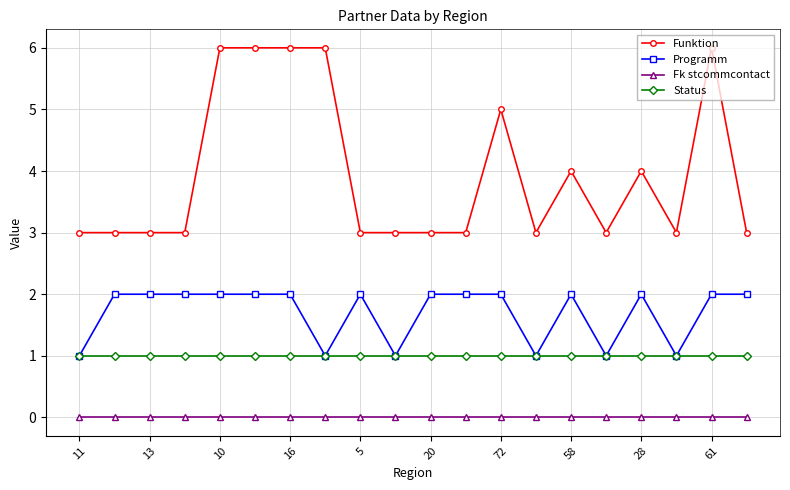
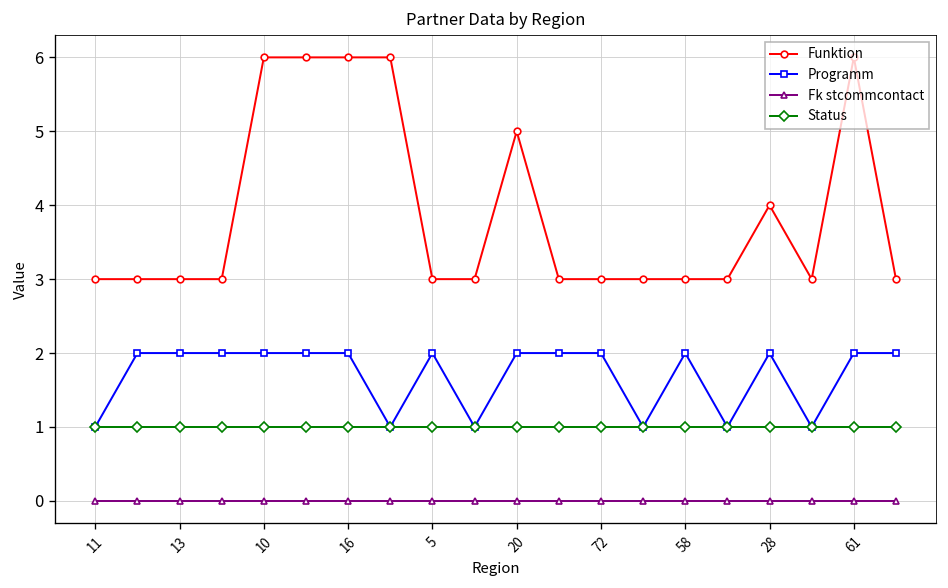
  {
    "Funktion": {
      "10": 6,
      "16": 6,
-     "20": 3,
-     "72": 5,
-     "58": 4,
+     "20": 5,
+     "72": 3,
+     "58": 3,
      "28": 4
    },
    "Programm": {
      "10": 2,
      "16": 2,
      "20": 2,
      "72": 2,
      "58": 2,
      "28": 2,
      "61": 2
    },
    "Fk stcommcontact": {
      "10": 0,
      "16": 0,
      "20": 0,
      "72": 0,
      "58": 0,
      "28": 0,
      "61": 0
    },
    "Status": {
      "10": 1,
      "16": 1,
      "20": 1,
      "72": 1,
      "58": 1,
      "28": 1,
      "61": 1
    }
  }
